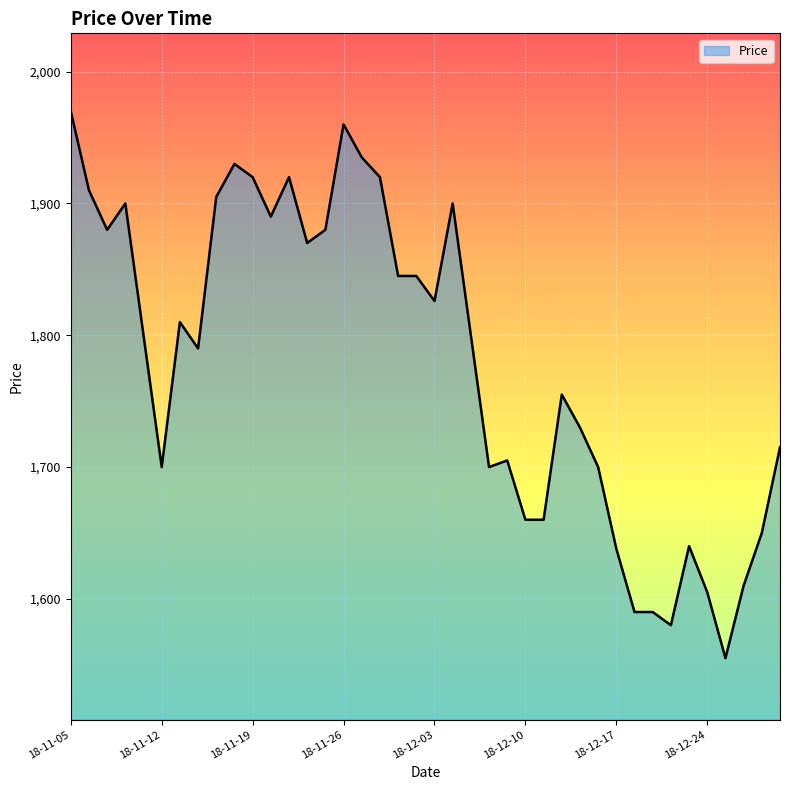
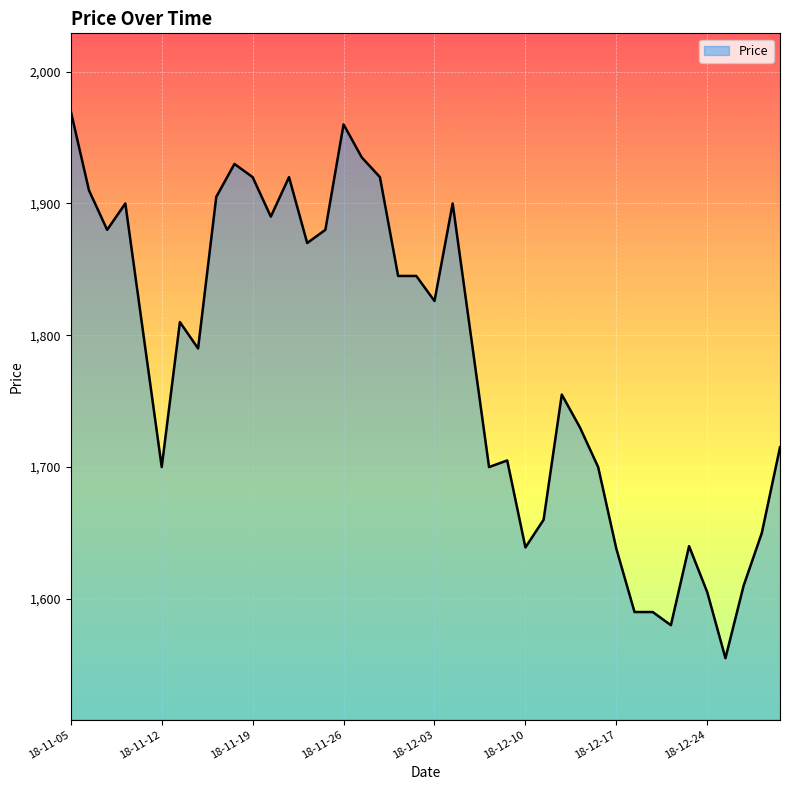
  {
    "18-11-05": "1,970",
    "18-11-12": "1,700",
    "18-11-19": "1,920",
    "18-11-26": "1,960",
    "18-12-03": "1,826",
-   "18-12-10": "1,660",
+   "18-12-10": "1,639",
    "18-12-17": "1,638",
    "18-12-24": "1,605"
  }
